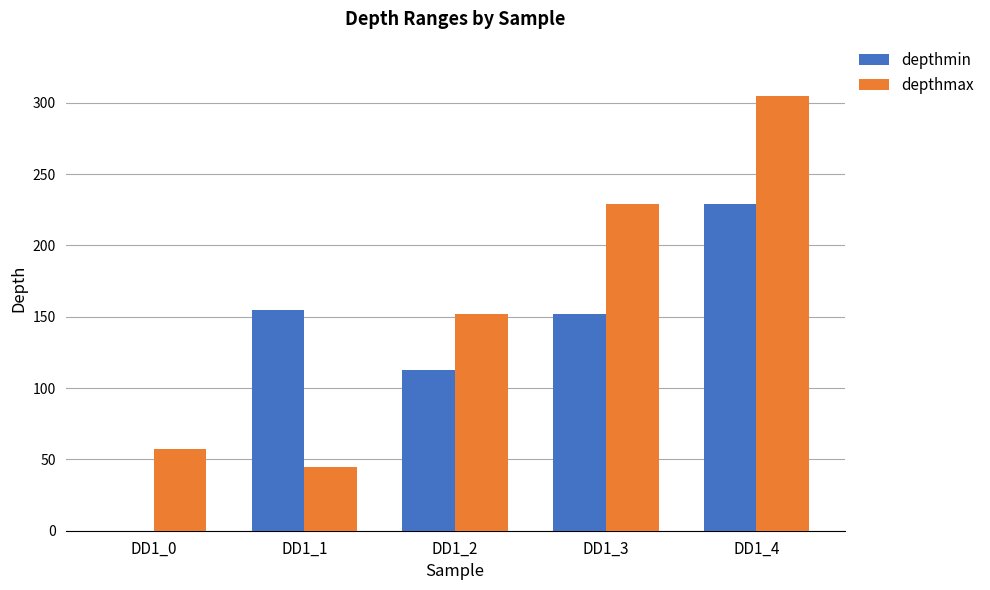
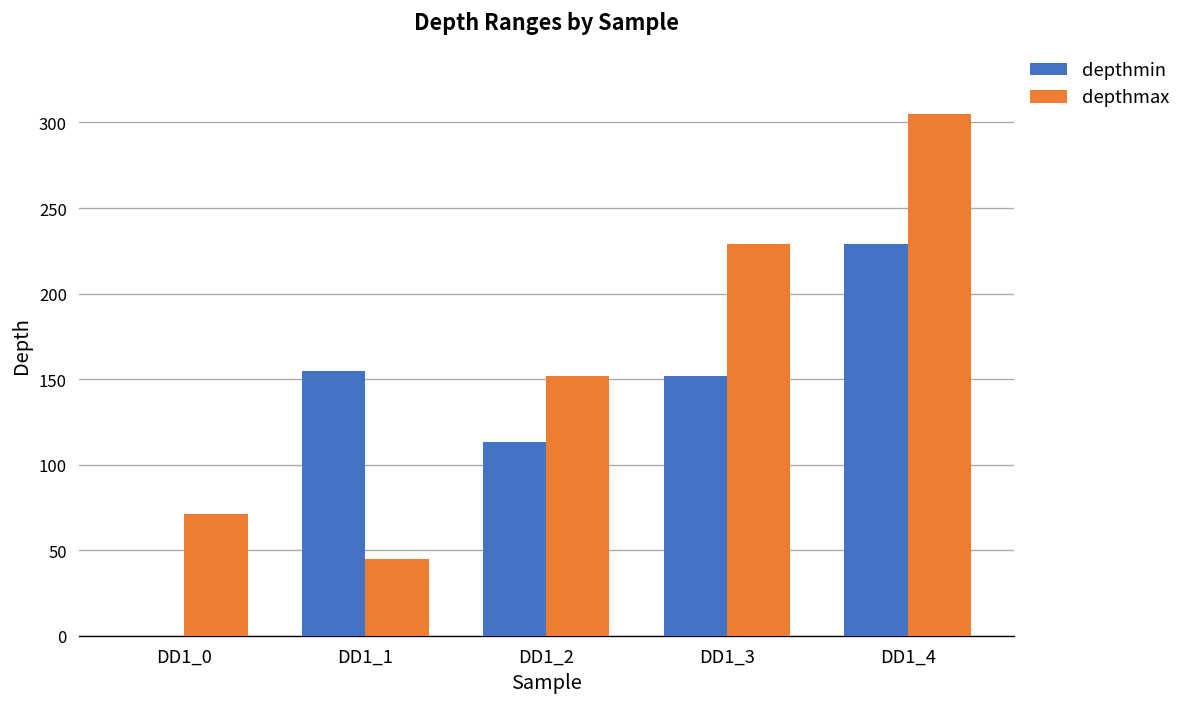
  {
    "depthmin": {
      "DD1_0": 0,
      "DD1_1": 155,
      "DD1_2": 113,
      "DD1_3": 152,
      "DD1_4": 229
    },
    "depthmax": {
-     "DD1_0": 57,
+     "DD1_0": 71,
      "DD1_1": 45,
      "DD1_2": 152,
      "DD1_3": 229,
      "DD1_4": 305
    }
  }
